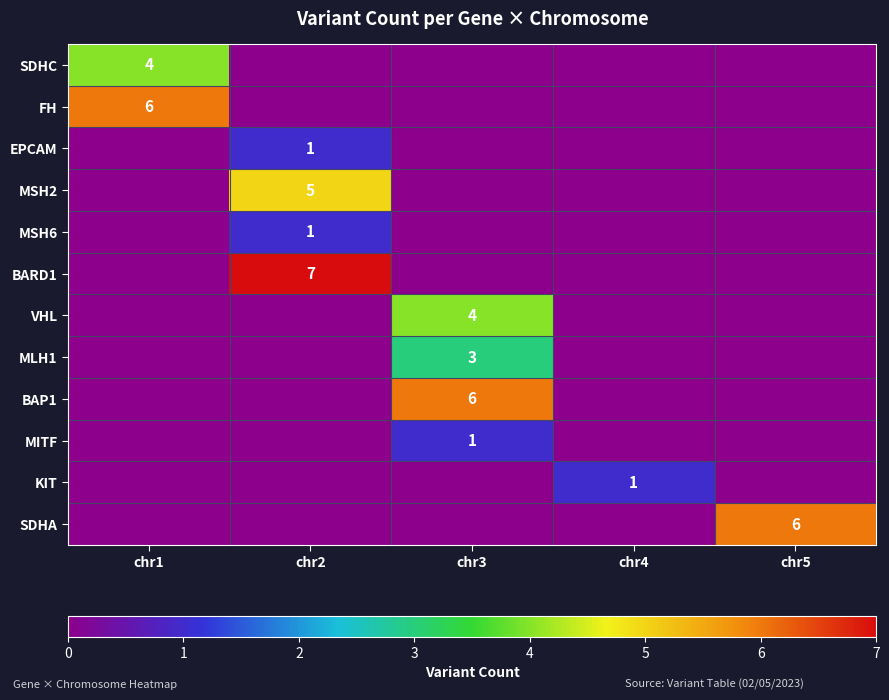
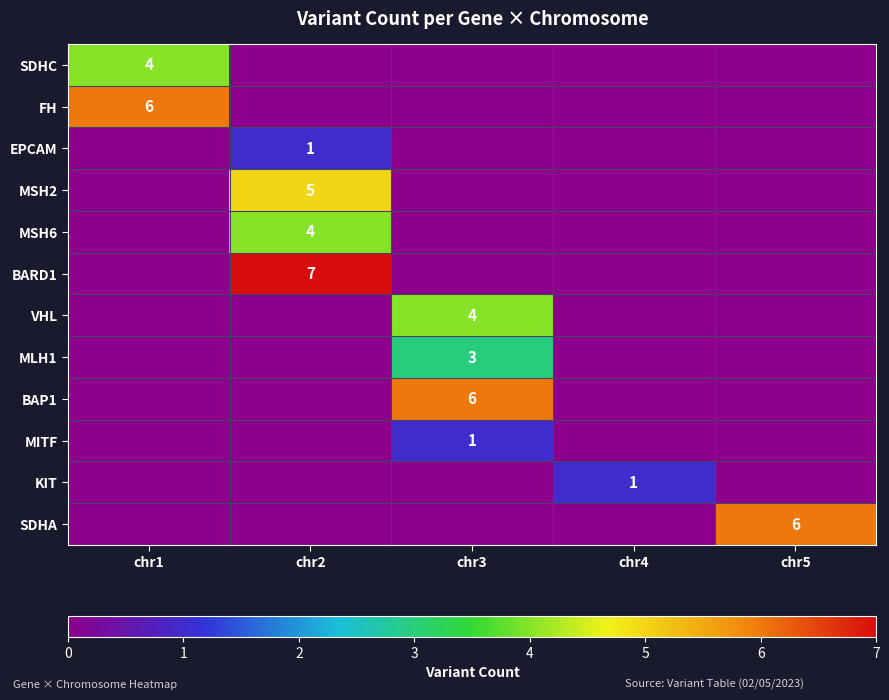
  {
    "SDHC": {
      "chr1": 4
    },
    "FH": {
      "chr1": 6
    },
    "EPCAM": {
      "chr2": 1
    },
    "MSH2": {
      "chr2": 5
    },
    "MSH6": {
-     "chr2": 1
+     "chr2": 4
    },
    "BARD1": {
      "chr2": 7
    },
    "VHL": {
      "chr3": 4
    },
    "MLH1": {
      "chr3": 3
    },
    "BAP1": {
      "chr3": 6
    },
    "MITF": {
      "chr3": 1
    },
    "KIT": {
      "chr4": 1
    },
    "SDHA": {
      "chr5": 6
    }
  }
